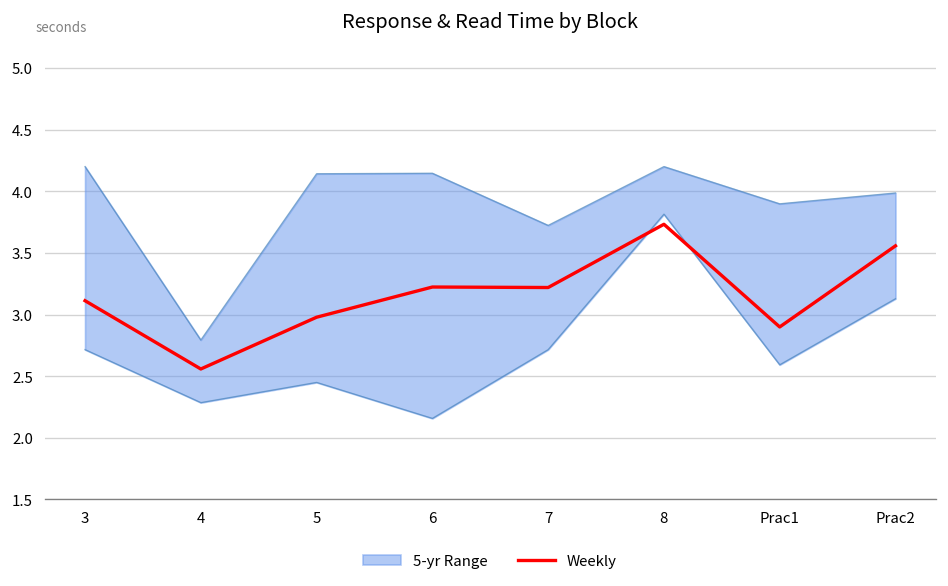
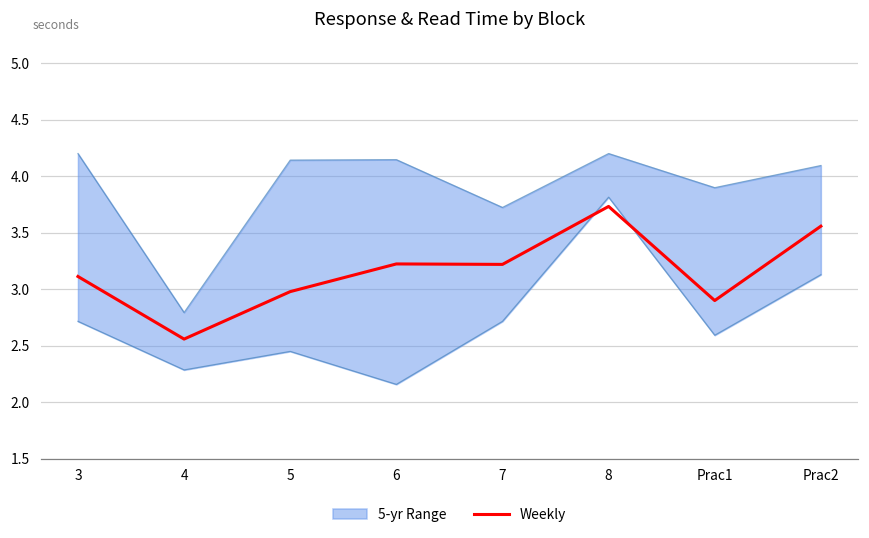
  {
    "5-yr Range": {
      "3": 4.20,
      "4": 2.79,
      "5": 4.14,
      "6": 4.15,
      "7": 3.72,
      "8": 4.20,
      "Prac1": 3.90,
-     "Prac2": 3.99
+     "Prac2": 4.09
    },
    "Weekly": {
      "3": 3.11,
      "4": 2.56,
      "5": 2.98,
      "6": 3.22,
      "7": 3.22,
      "8": 3.73,
      "Prac1": 2.90,
      "Prac2": 3.56
    }
  }
